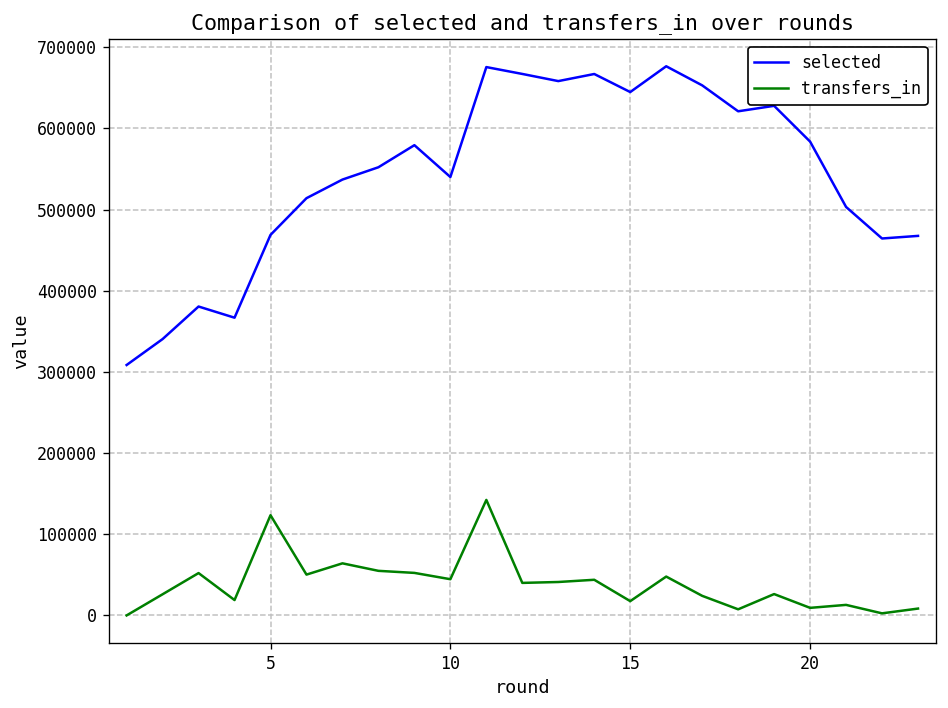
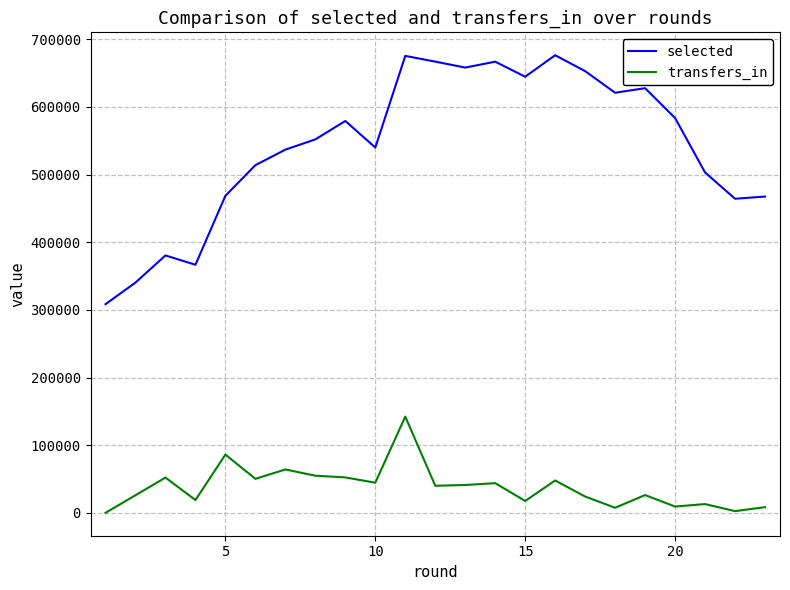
  {
    "selected": {
      "5": 470000,
      "10": 540000,
      "15": 640000,
      "20": 580000
    },
    "transfers_in": {
-     "5": 120000,
+     "5": 90000,
      "10": 40000,
      "15": 20000,
      "20": 10000
    }
  }
